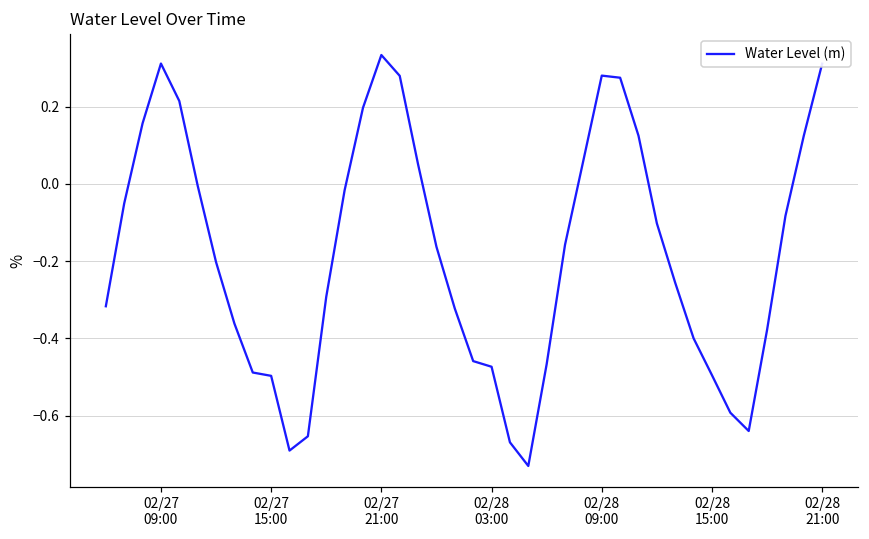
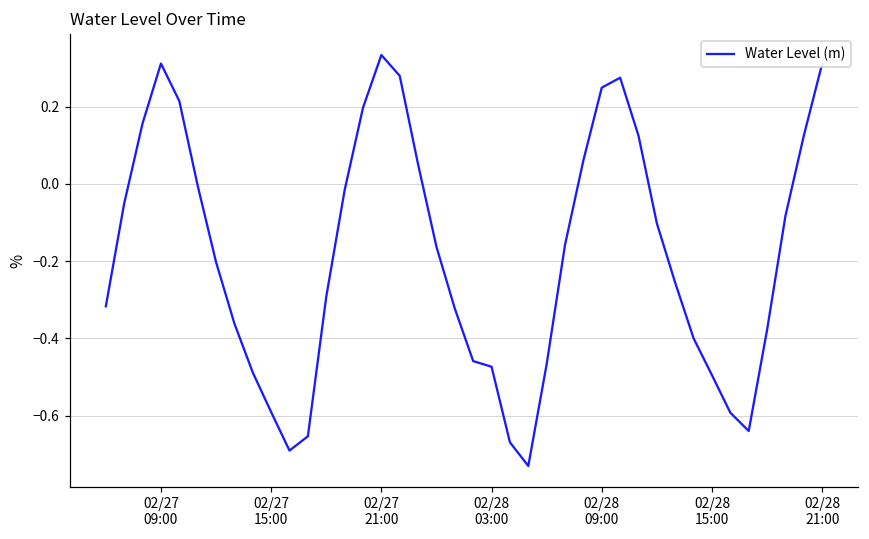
  {
    "02/27 09:00": 0.31,
-   "02/27 15:00": -0.50,
+   "02/27 15:00": -0.59,
    "02/27 21:00": 0.33,
    "02/28 03:00": -0.47,
-   "02/28 09:00": 0.28,
+   "02/28 09:00": 0.25,
    "02/28 15:00": -0.50
  }
